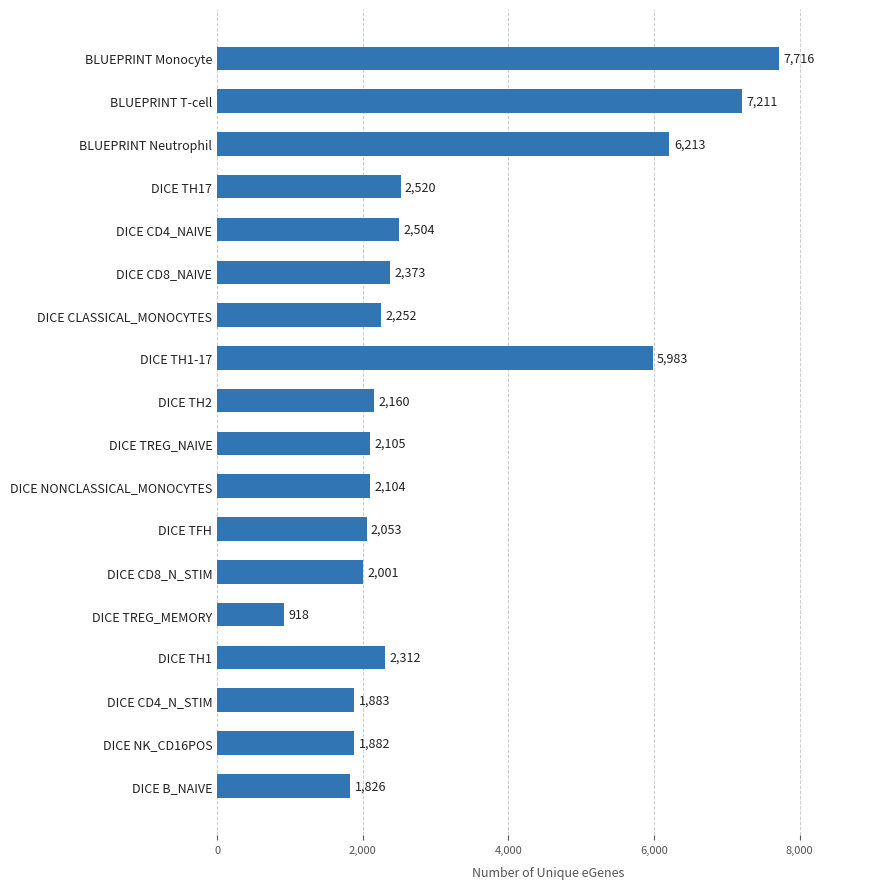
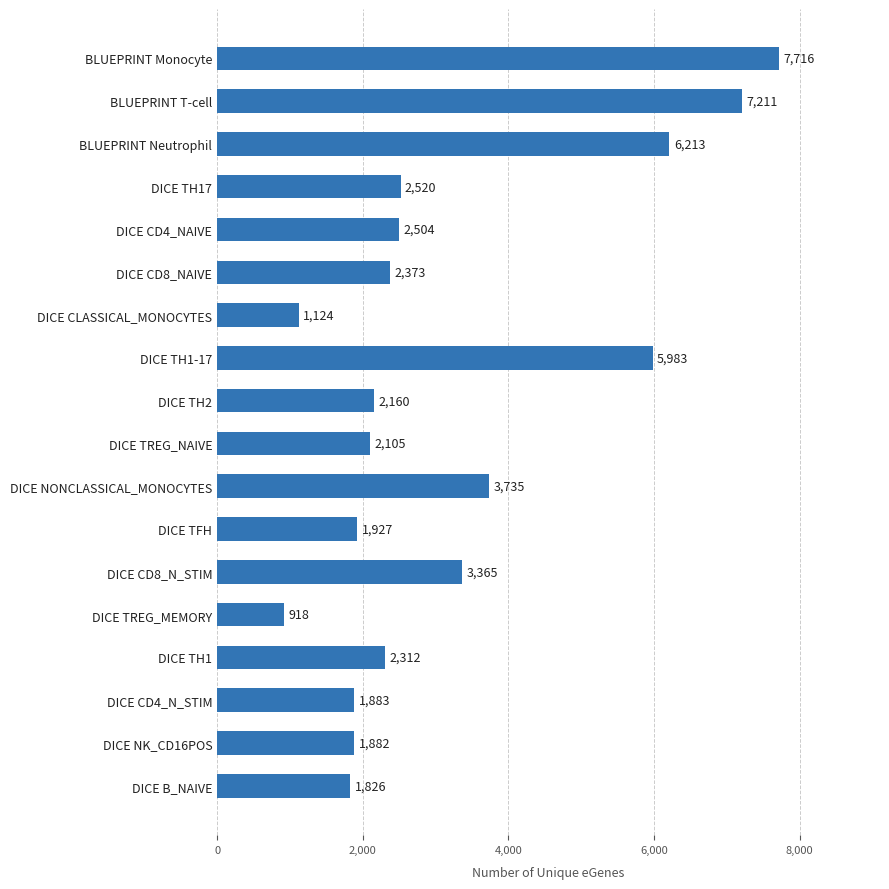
  {
    "BLUEPRINT Monocyte": "7,716",
    "BLUEPRINT T-cell": "7,211",
    "BLUEPRINT Neutrophil": "6,213",
    "DICE TH17": "2,520",
    "DICE CD4_NAIVE": "2,504",
    "DICE CD8_NAIVE": "2,373",
-   "DICE CLASSICAL_MONOCYTES": "2,252",
+   "DICE CLASSICAL_MONOCYTES": "1,124",
    "DICE TH1-17": "5,983",
    "DICE TH2": "2,160",
    "DICE TREG_NAIVE": "2,105",
-   "DICE NONCLASSICAL_MONOCYTES": "2,104",
-   "DICE TFH": "2,053",
-   "DICE CD8_N_STIM": "2,001",
+   "DICE NONCLASSICAL_MONOCYTES": "3,735",
+   "DICE TFH": "1,927",
+   "DICE CD8_N_STIM": "3,365",
    "DICE TREG_MEMORY": "918",
    "DICE TH1": "2,312",
    "DICE CD4_N_STIM": "1,883",
    "DICE NK_CD16POS": "1,882",
    "DICE B_NAIVE": "1,826"
  }
